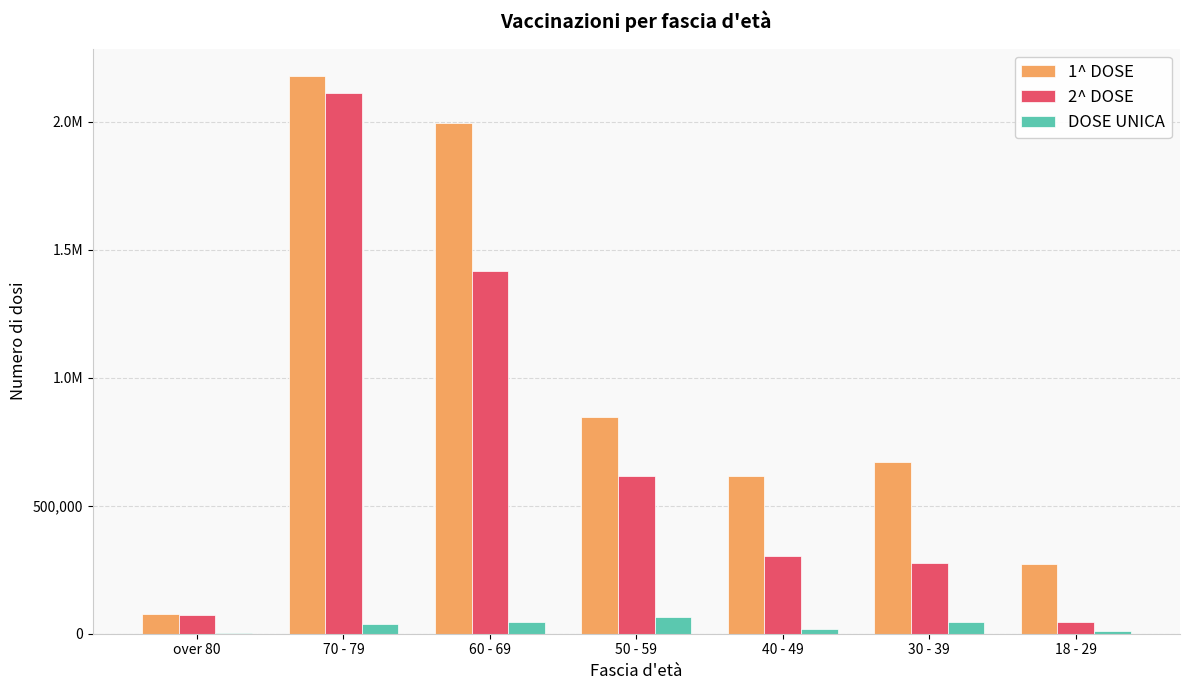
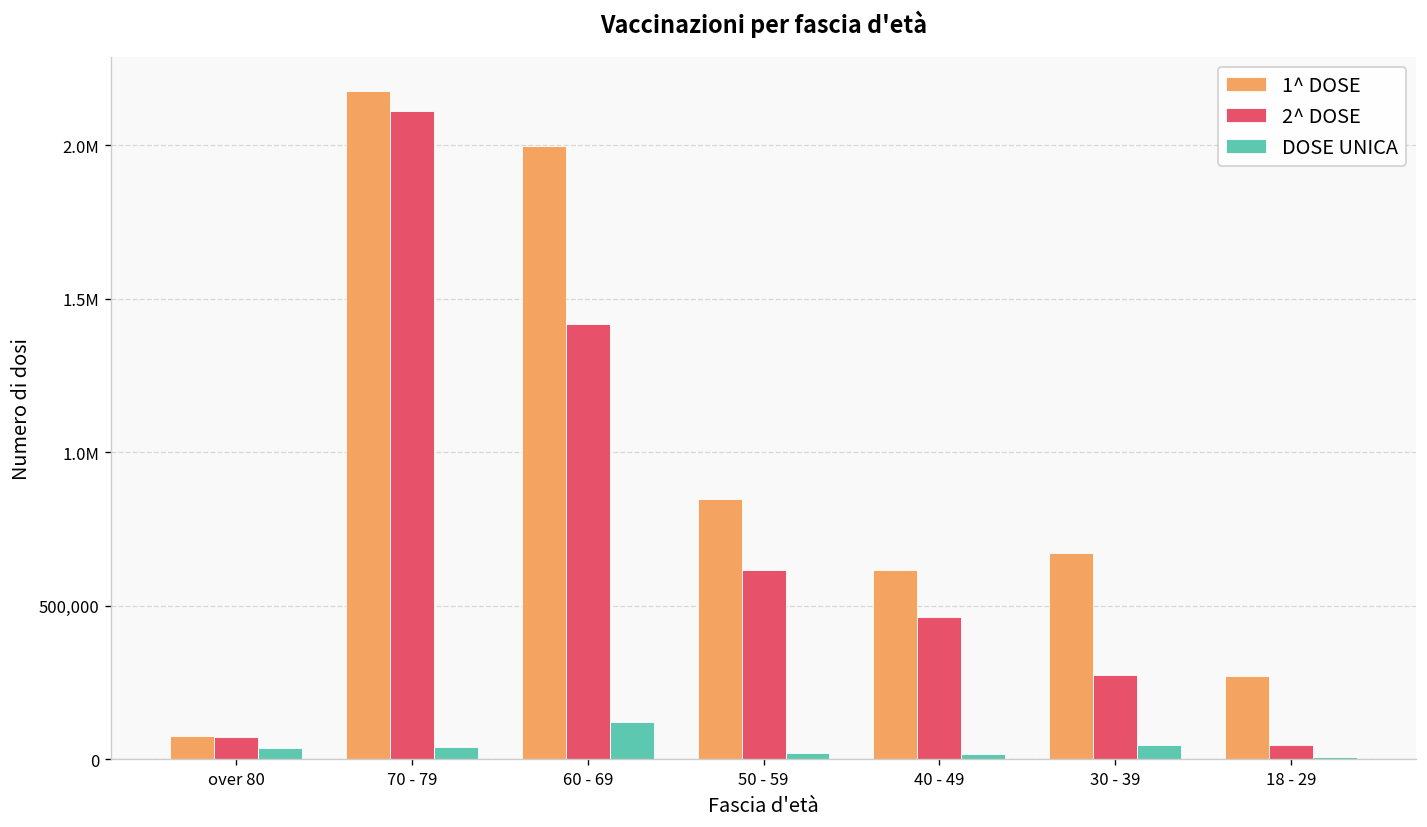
  {
    "1^ DOSE": {
      "over 80": "80,000",
      "70 - 79": "2,180,000",
      "60 - 69": "2,000,000",
      "50 - 59": "850,000",
      "40 - 49": "620,000",
      "30 - 39": "670,000",
      "18 - 29": "270,000"
    },
    "2^ DOSE": {
      "over 80": "70,000",
      "70 - 79": "2,110,000",
      "60 - 69": "1,420,000",
      "50 - 59": "620,000",
-     "40 - 49": "300,000",
+     "40 - 49": "460,000",
      "30 - 39": "280,000",
      "18 - 29": "50,000"
    },
    "DOSE UNICA": {
-     "over 80": "0",
+     "over 80": "40,000",
      "70 - 79": "40,000",
-     "60 - 69": "50,000",
-     "50 - 59": "70,000",
+     "60 - 69": "120,000",
+     "50 - 59": "20,000",
      "40 - 49": "20,000",
      "30 - 39": "50,000"
    }
  }
